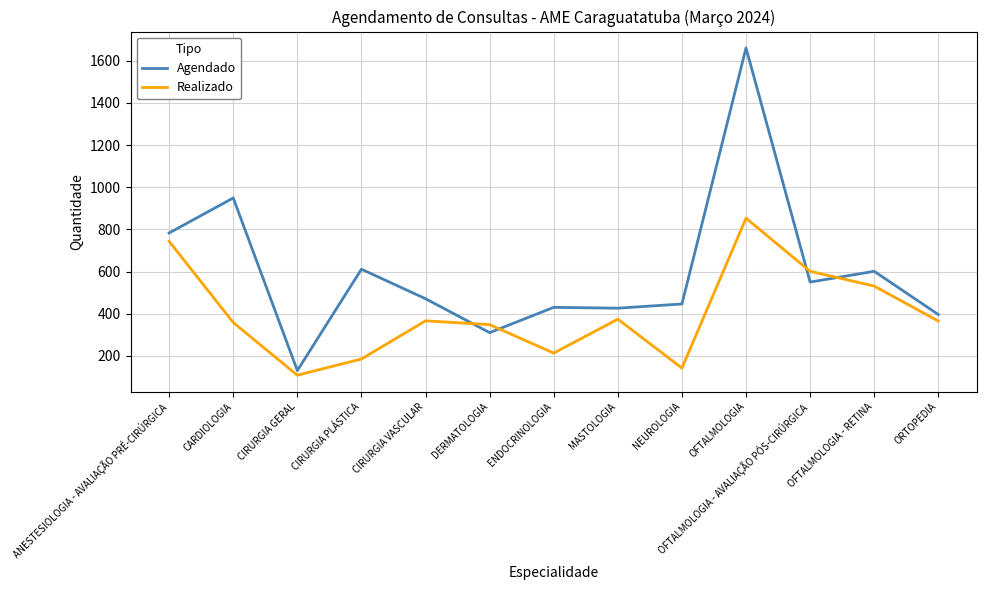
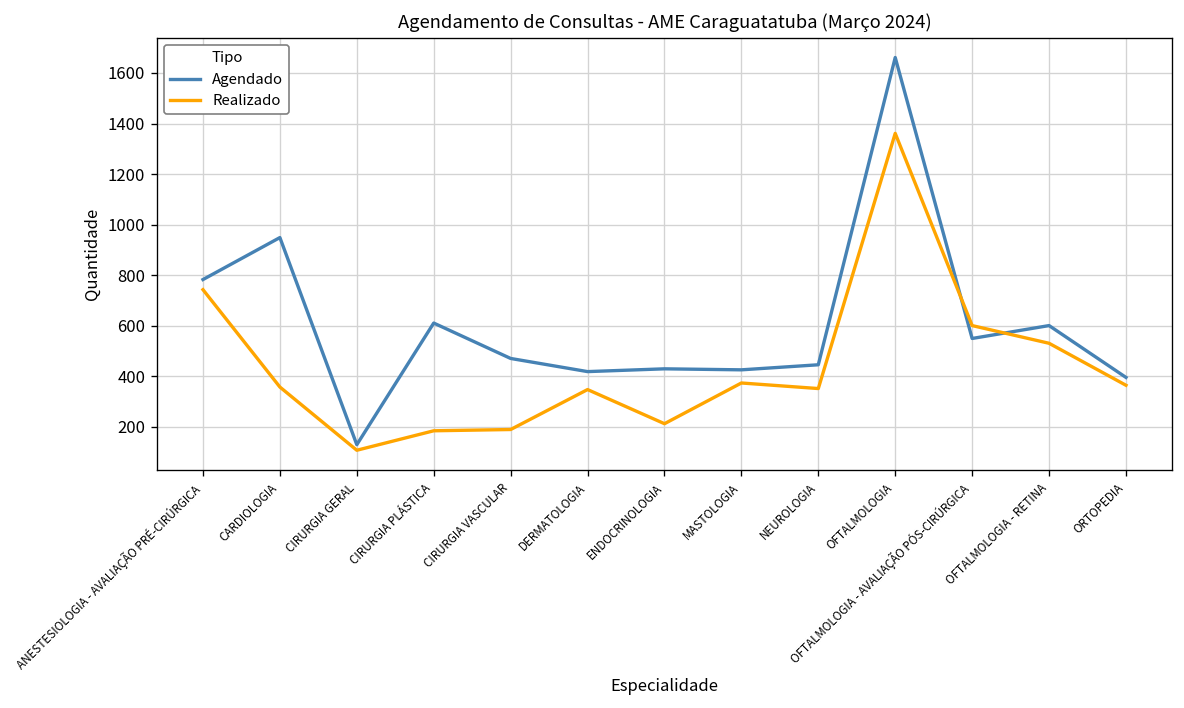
  {
    "Agendado": {
      "ANESTESIOLOGIA - AVALIAÇÃO PRÉ-CIRÚRGICA": 780,
      "CARDIOLOGIA": 950,
      "CIRURGIA GERAL": 130,
      "CIRURGIA PLÁSTICA": 610,
      "CIRURGIA VASCULAR": 470,
-     "DERMATOLOGIA": 310,
+     "DERMATOLOGIA": 420,
      "ENDOCRINOLOGIA": 430,
      "MASTOLOGIA": 430,
      "NEUROLOGIA": 450,
      "OFTALMOLOGIA": 1660,
      "OFTALMOLOGIA - AVALIAÇÃO PÓS-CIRÚRGICA": 550,
      "OFTALMOLOGIA - RETINA": 600,
      "ORTOPEDIA": 400
    },
    "Realizado": {
      "ANESTESIOLOGIA - AVALIAÇÃO PRÉ-CIRÚRGICA": 740,
      "CARDIOLOGIA": 360,
      "CIRURGIA GERAL": 110,
      "CIRURGIA PLÁSTICA": 190,
-     "CIRURGIA VASCULAR": 370,
+     "CIRURGIA VASCULAR": 190,
      "DERMATOLOGIA": 350,
      "ENDOCRINOLOGIA": 210,
      "MASTOLOGIA": 370,
-     "NEUROLOGIA": 140,
-     "OFTALMOLOGIA": 850,
+     "NEUROLOGIA": 350,
+     "OFTALMOLOGIA": 1360,
      "OFTALMOLOGIA - AVALIAÇÃO PÓS-CIRÚRGICA": 600,
      "OFTALMOLOGIA - RETINA": 530,
      "ORTOPEDIA": 370
    }
  }
